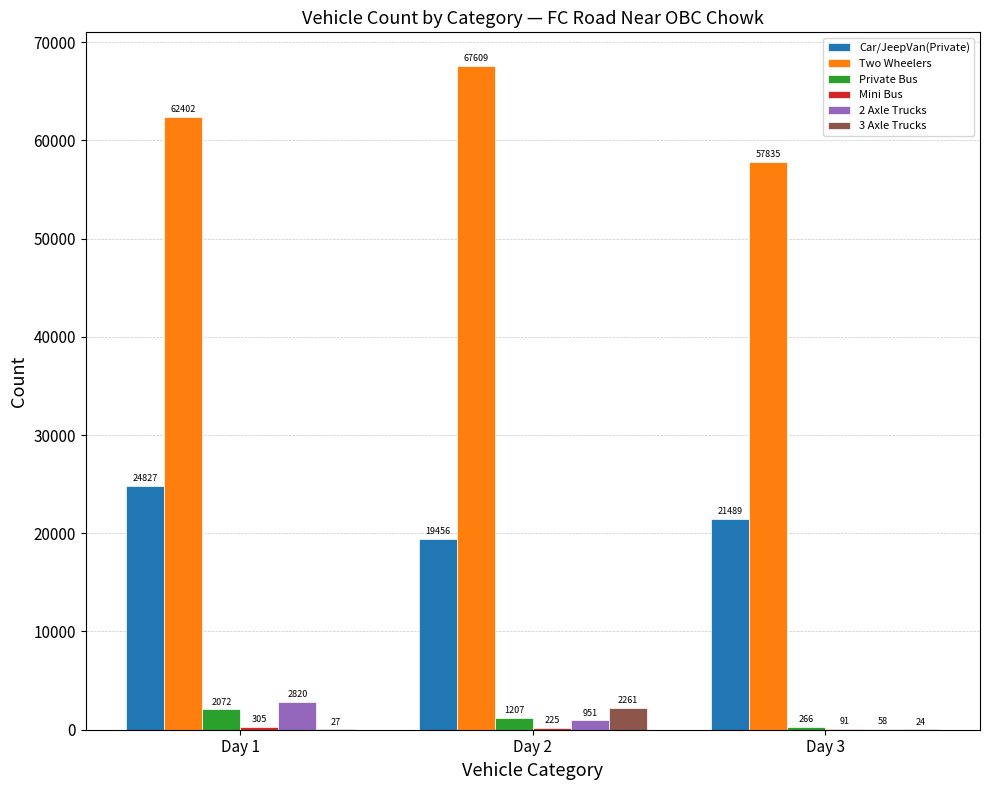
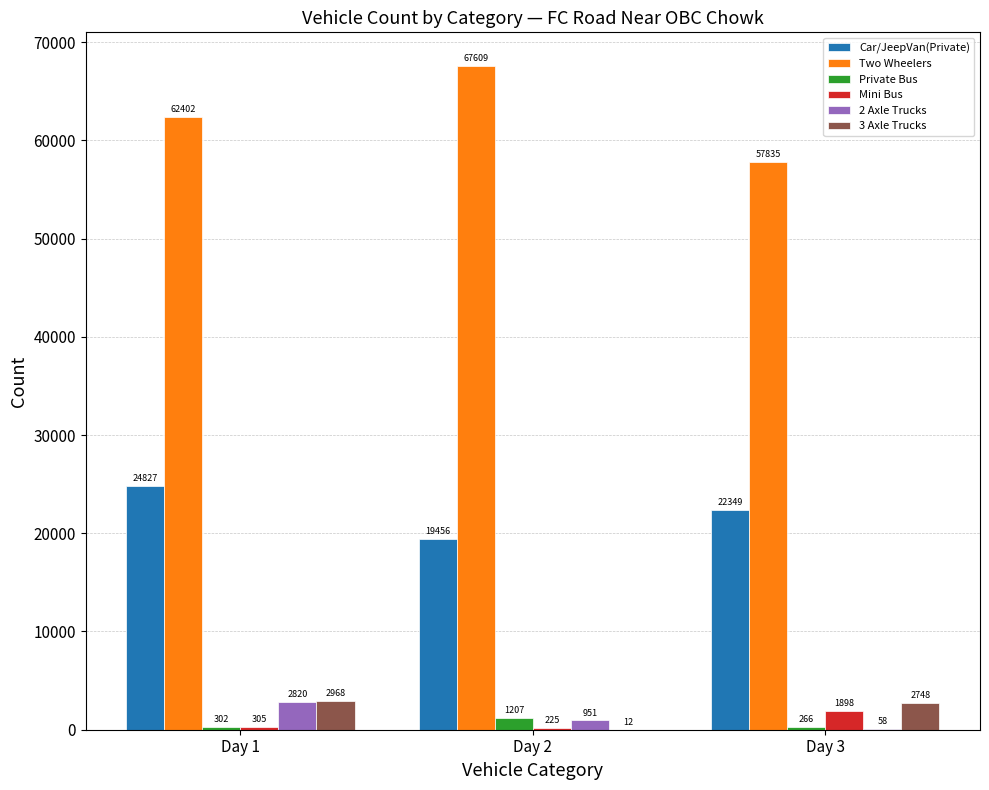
  {
    "Car/JeepVan(Private)": {
      "Day 1": 24827,
      "Day 2": 19456,
-     "Day 3": 21489
+     "Day 3": 22349
    },
    "Two Wheelers": {
      "Day 1": 62402,
      "Day 2": 67609,
      "Day 3": 57835
    },
    "Private Bus": {
-     "Day 1": 2072,
+     "Day 1": 302,
      "Day 2": 1207,
      "Day 3": 266
    },
    "Mini Bus": {
      "Day 1": 305,
      "Day 2": 225,
-     "Day 3": 91
+     "Day 3": 1898
    },
    "2 Axle Trucks": {
      "Day 1": 2820,
      "Day 2": 951,
      "Day 3": 58
    },
    "3 Axle Trucks": {
-     "Day 1": 27,
-     "Day 2": 2261,
-     "Day 3": 24
+     "Day 1": 2968,
+     "Day 2": 12,
+     "Day 3": 2748
    }
  }
